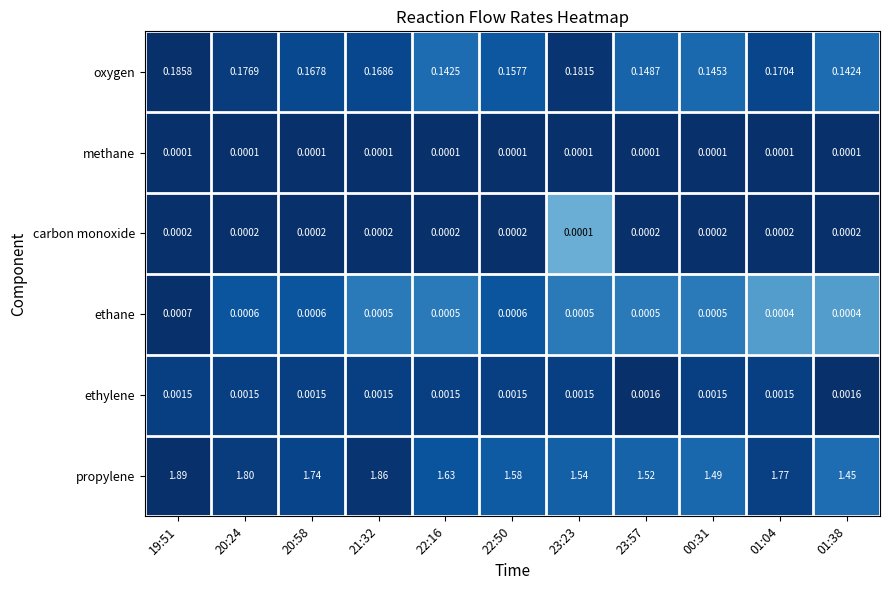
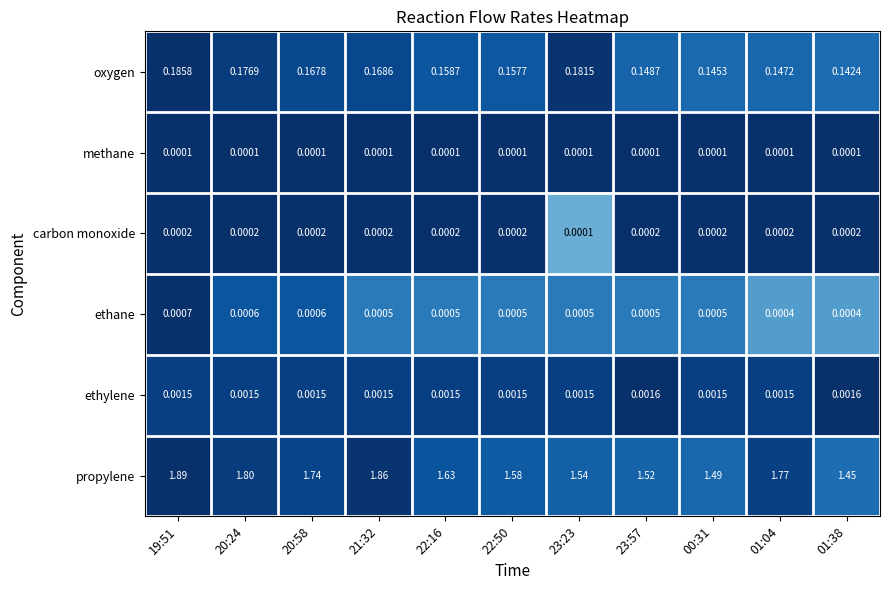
  {
    "oxygen": {
      "19:51": 0.1858,
      "20:24": 0.1769,
      "20:58": 0.1678,
      "21:32": 0.1686,
-     "22:16": 0.1425,
+     "22:16": 0.1587,
      "22:50": 0.1577,
      "23:23": 0.1815,
      "23:57": 0.1487,
      "00:31": 0.1453,
-     "01:04": 0.1704,
+     "01:04": 0.1472,
      "01:38": 0.1424
    },
    "methane": {
      "19:51": 0.0001,
      "20:24": 0.0001,
      "20:58": 0.0001,
      "21:32": 0.0001,
      "22:16": 0.0001,
      "22:50": 0.0001,
      "23:23": 0.0001,
      "23:57": 0.0001,
      "00:31": 0.0001,
      "01:04": 0.0001,
      "01:38": 0.0001
    },
    "carbon monoxide": {
      "19:51": 0.0002,
      "20:24": 0.0002,
      "20:58": 0.0002,
      "21:32": 0.0002,
      "22:16": 0.0002,
      "22:50": 0.0002,
      "23:23": 0.0001,
      "23:57": 0.0002,
      "00:31": 0.0002,
      "01:04": 0.0002,
      "01:38": 0.0002
    },
    "ethane": {
      "19:51": 0.0007,
      "20:24": 0.0006,
      "20:58": 0.0006,
      "21:32": 0.0005,
      "22:16": 0.0005,
-     "22:50": 0.0006,
+     "22:50": 0.0005,
      "23:23": 0.0005,
      "23:57": 0.0005,
      "00:31": 0.0005,
      "01:04": 0.0004,
      "01:38": 0.0004
    },
    "ethylene": {
      "19:51": 0.0015,
      "20:24": 0.0015,
      "20:58": 0.0015,
      "21:32": 0.0015,
      "22:16": 0.0015,
      "22:50": 0.0015,
      "23:23": 0.0015,
      "23:57": 0.0016,
      "00:31": 0.0015,
      "01:04": 0.0015,
      "01:38": 0.0016
    },
    "propylene": {
      "19:51": 1.89,
      "20:24": 1.80,
      "20:58": 1.74,
      "21:32": 1.86,
      "22:16": 1.63,
      "22:50": 1.58,
      "23:23": 1.54,
      "23:57": 1.52,
      "00:31": 1.49,
      "01:04": 1.77,
      "01:38": 1.45
    }
  }
